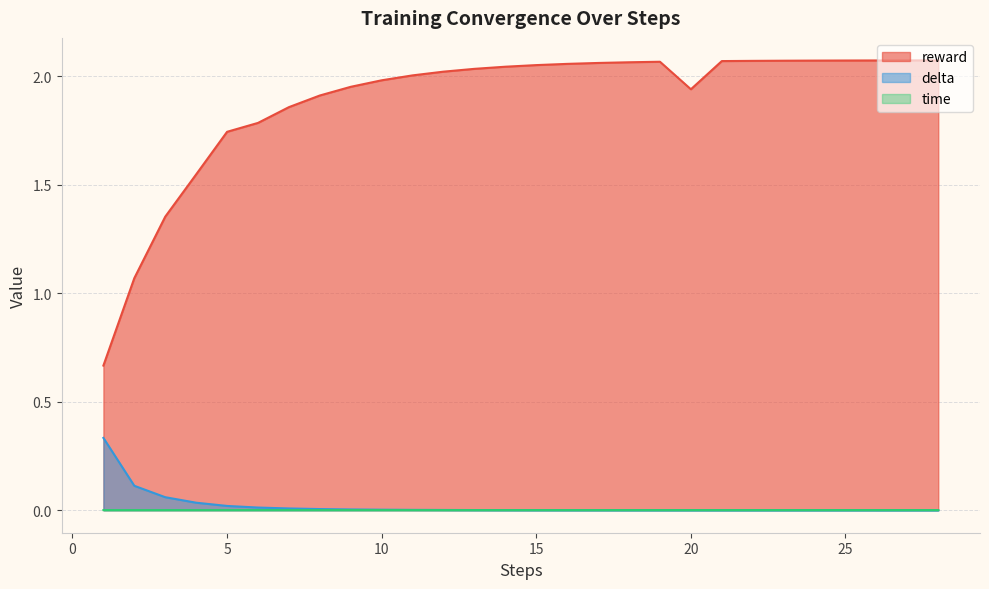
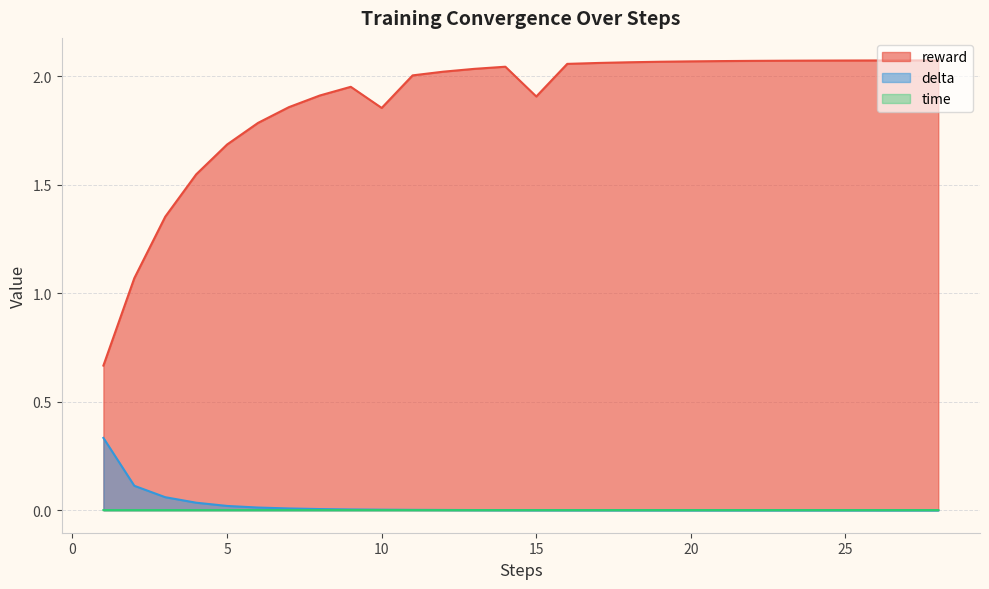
  {
    "reward": {
-     "5": 1.74,
-     "10": 1.98,
-     "15": 2.05,
-     "20": 1.94,
+     "5": 1.69,
+     "10": 1.85,
+     "15": 1.91,
+     "20": 2.07,
      "25": 2.07
    },
    "delta": {
      "5": 0.02
    },
    "time": {
      "5": 0.00
    }
  }
